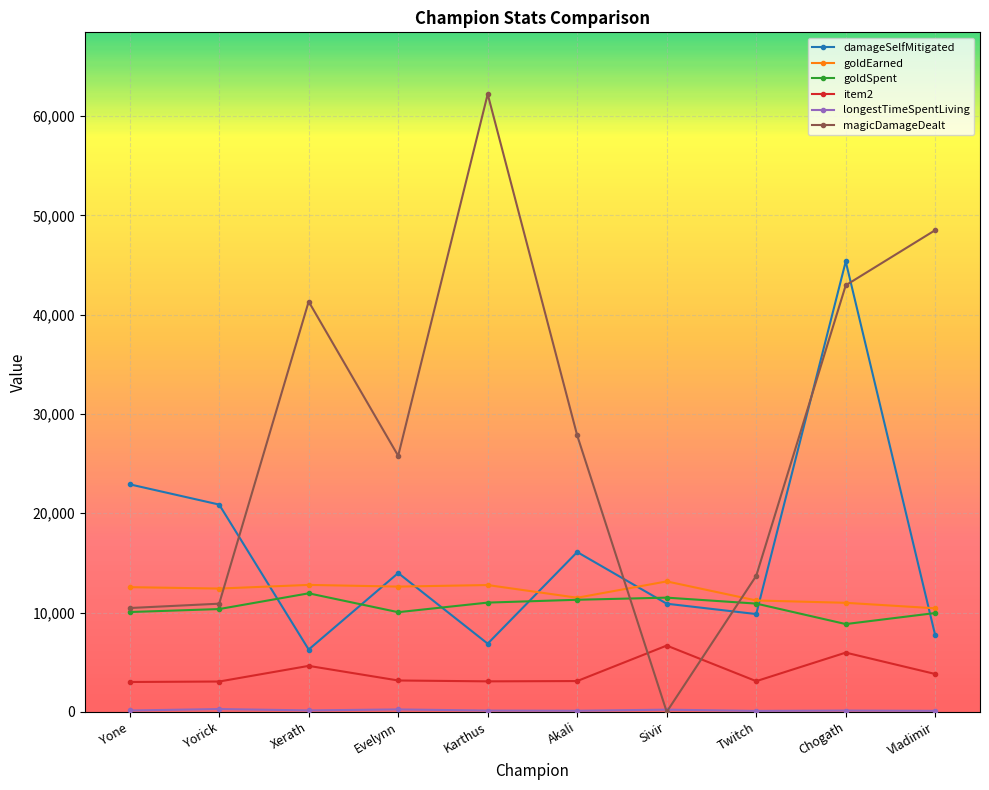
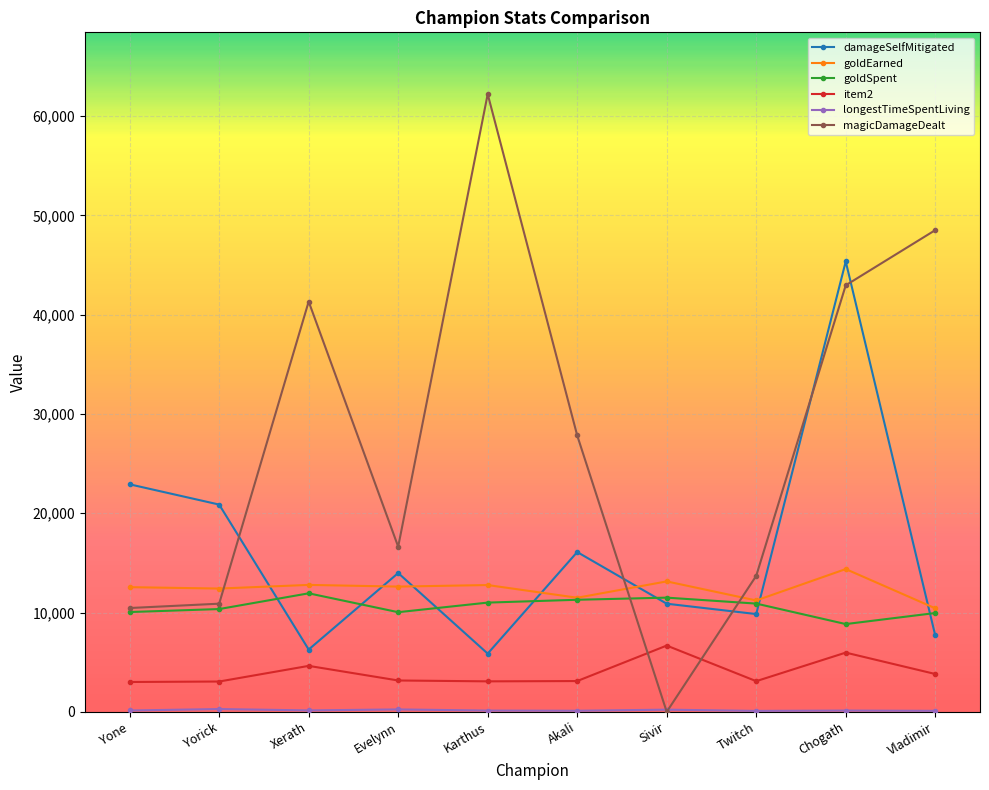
  {
    "damageSelfMitigated": {
      "Yone": "23,000",
      "Yorick": "21,000",
      "Xerath": "6,000",
      "Evelynn": "14,000",
-     "Karthus": "7,000",
+     "Karthus": "6,000",
      "Akali": "16,000",
      "Sivir": "11,000",
      "Twitch": "10,000",
      "Chogath": "45,000",
      "Vladimir": "8,000"
    },
    "goldEarned": {
      "Yone": "13,000",
      "Yorick": "12,000",
      "Xerath": "13,000",
      "Evelynn": "13,000",
      "Karthus": "13,000",
      "Sivir": "13,000",
      "Twitch": "11,000",
-     "Chogath": "11,000",
+     "Chogath": "14,000",
      "Vladimir": "10,000"
    },
    "goldSpent": {
      "Yone": "10,000",
      "Yorick": "10,000",
      "Xerath": "12,000",
      "Evelynn": "10,000",
      "Karthus": "11,000",
      "Sivir": "12,000",
      "Twitch": "11,000",
      "Chogath": "9,000",
      "Vladimir": "10,000"
    },
    "item2": {
      "Yone": "3,000",
      "Yorick": "3,000",
      "Xerath": "5,000",
      "Evelynn": "3,000",
      "Karthus": "3,000",
      "Akali": "3,000",
      "Sivir": "7,000",
      "Twitch": "3,000",
      "Chogath": "6,000",
      "Vladimir": "4,000"
    },
    "longestTimeSpentLiving": {
      "Yone": "0",
      "Yorick": "0",
      "Xerath": "0",
      "Evelynn": "0",
      "Karthus": "0",
      "Akali": "0",
      "Twitch": "0",
      "Chogath": "0",
      "Vladimir": "0"
    },
    "magicDamageDealt": {
      "Yone": "10,000",
      "Yorick": "11,000",
      "Xerath": "41,000",
-     "Evelynn": "26,000",
+     "Evelynn": "17,000",
      "Karthus": "62,000",
      "Akali": "28,000",
      "Twitch": "14,000",
      "Chogath": "43,000",
      "Vladimir": "49,000"
    }
  }
